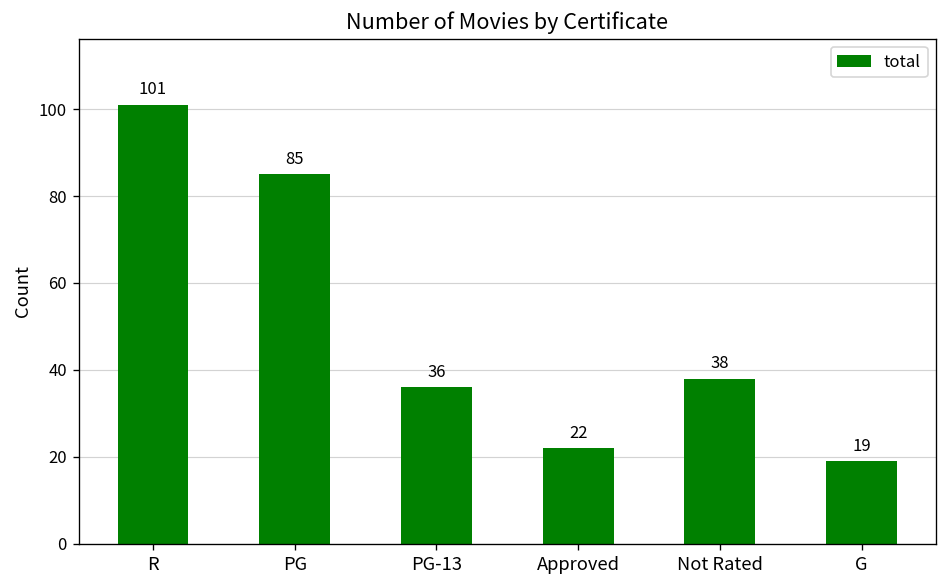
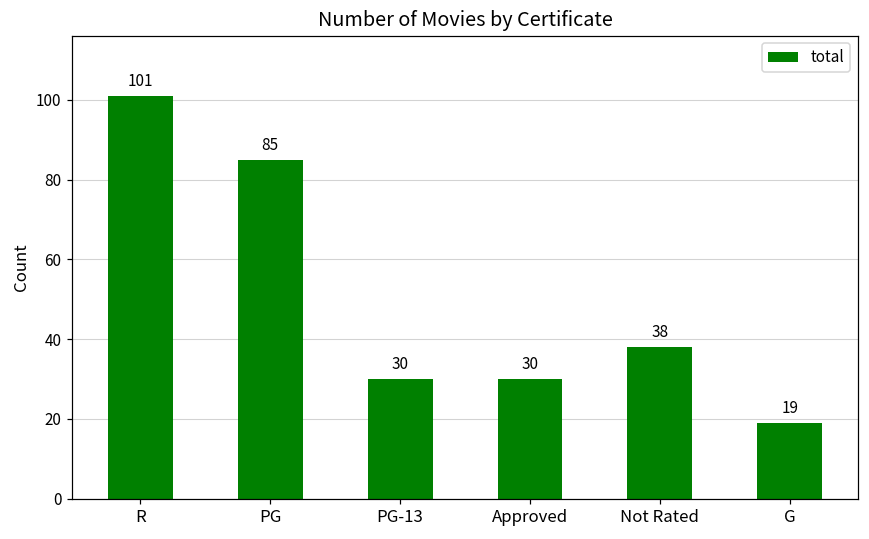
  {
    "R": 101,
    "PG": 85,
-   "PG-13": 36,
-   "Approved": 22,
+   "PG-13": 30,
+   "Approved": 30,
    "Not Rated": 38,
    "G": 19
  }
